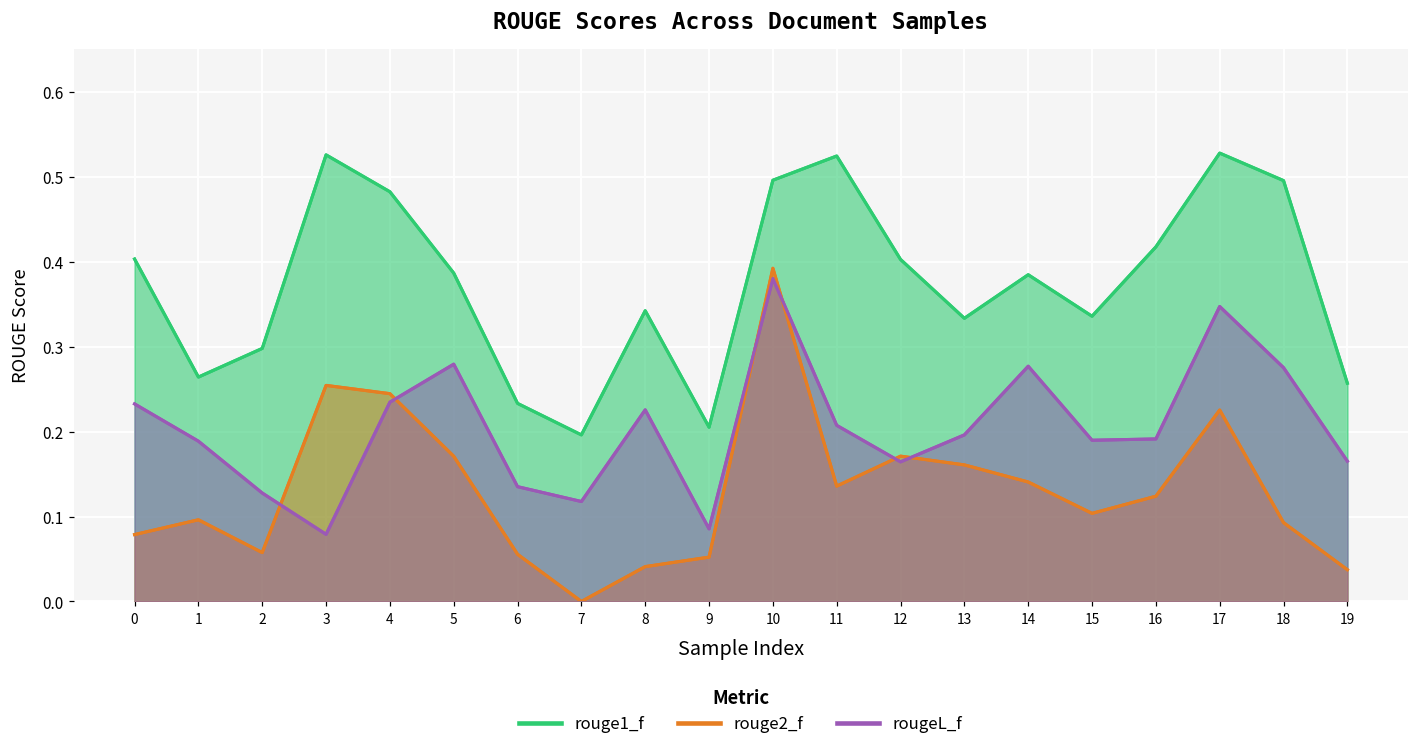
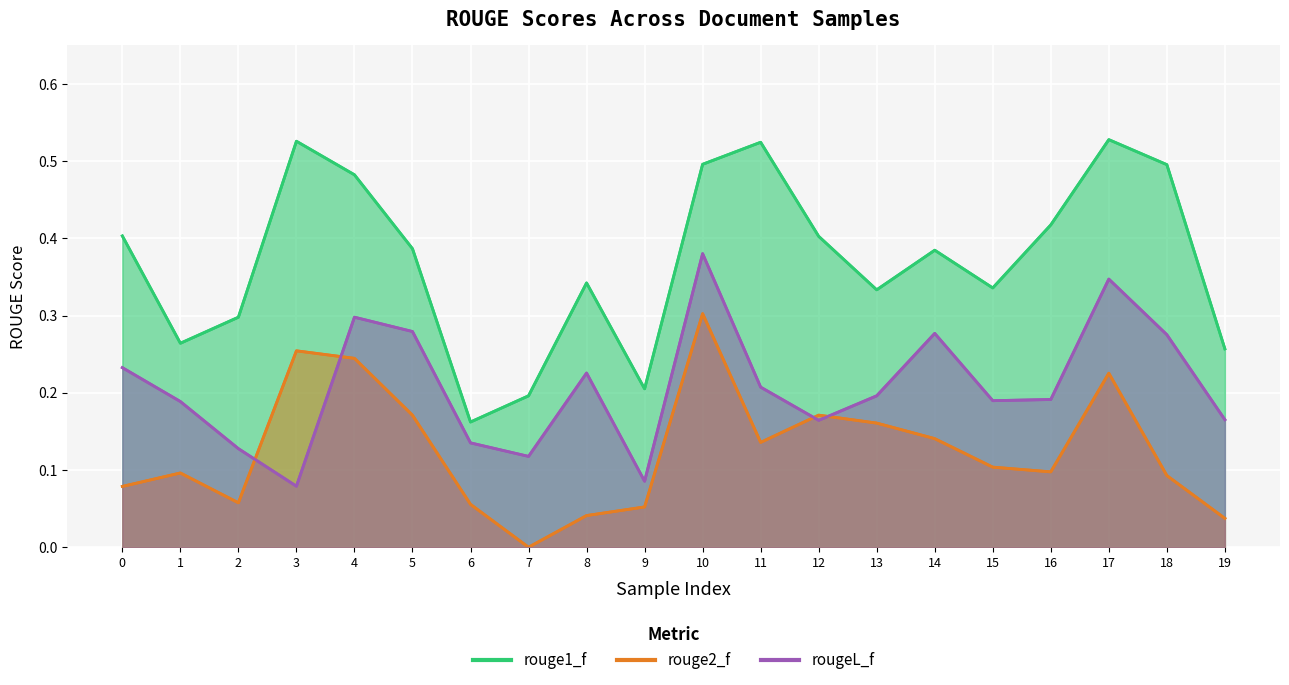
  {
    "rouge1_f": {
      "0": 0.40,
      "1": 0.26,
      "2": 0.30,
      "3": 0.53,
      "4": 0.48,
      "5": 0.39,
-     "6": 0.23,
+     "6": 0.16,
      "7": 0.20,
      "8": 0.34,
      "9": 0.21,
      "10": 0.50,
      "11": 0.52,
      "12": 0.40,
      "13": 0.33,
      "14": 0.38,
      "15": 0.34,
      "16": 0.42,
      "17": 0.53,
      "18": 0.50,
      "19": 0.26
    },
    "rouge2_f": {
      "0": 0.08,
      "1": 0.10,
      "2": 0.06,
      "3": 0.25,
      "4": 0.24,
      "5": 0.17,
      "6": 0.06,
      "7": 0.00,
      "8": 0.04,
      "9": 0.05,
-     "10": 0.39,
+     "10": 0.30,
      "11": 0.14,
      "12": 0.17,
      "13": 0.16,
      "14": 0.14,
      "15": 0.10,
-     "16": 0.12,
+     "16": 0.10,
      "17": 0.23,
      "18": 0.09,
      "19": 0.04
    },
    "rougeL_f": {
      "0": 0.23,
      "1": 0.19,
      "2": 0.13,
      "3": 0.08,
-     "4": 0.23,
+     "4": 0.30,
      "5": 0.28,
      "6": 0.14,
      "7": 0.12,
      "8": 0.23,
      "9": 0.09,
      "10": 0.38,
      "11": 0.21,
      "12": 0.16,
      "13": 0.20,
      "14": 0.28,
      "15": 0.19,
      "16": 0.19,
      "17": 0.35,
      "18": 0.28,
      "19": 0.17
    }
  }
